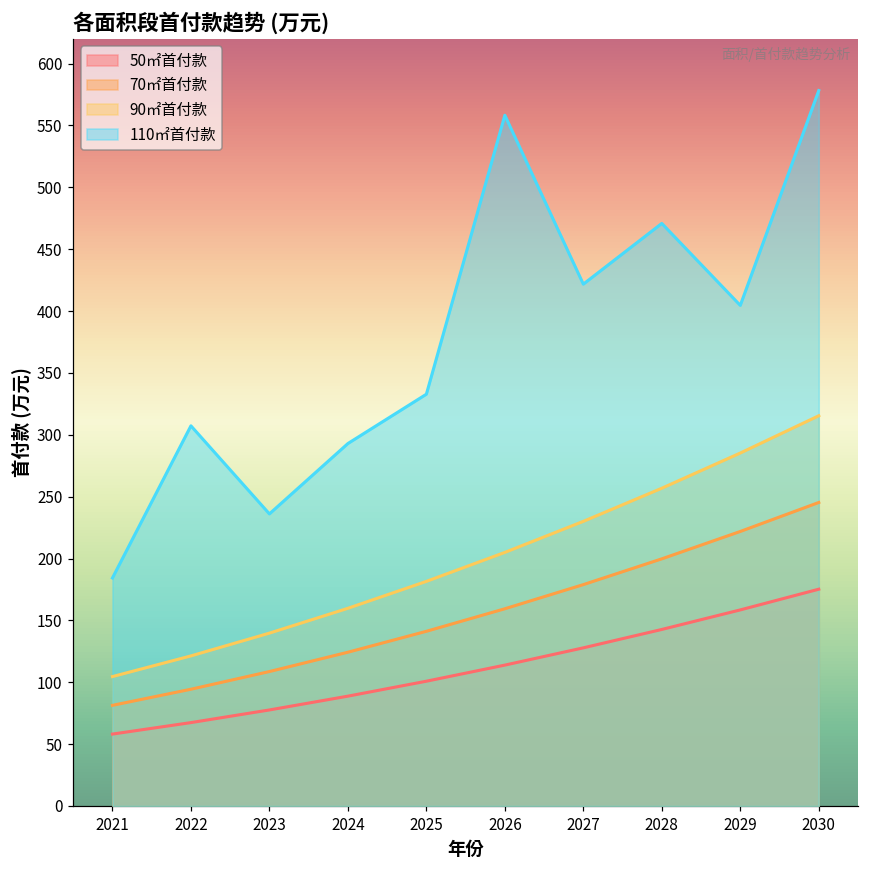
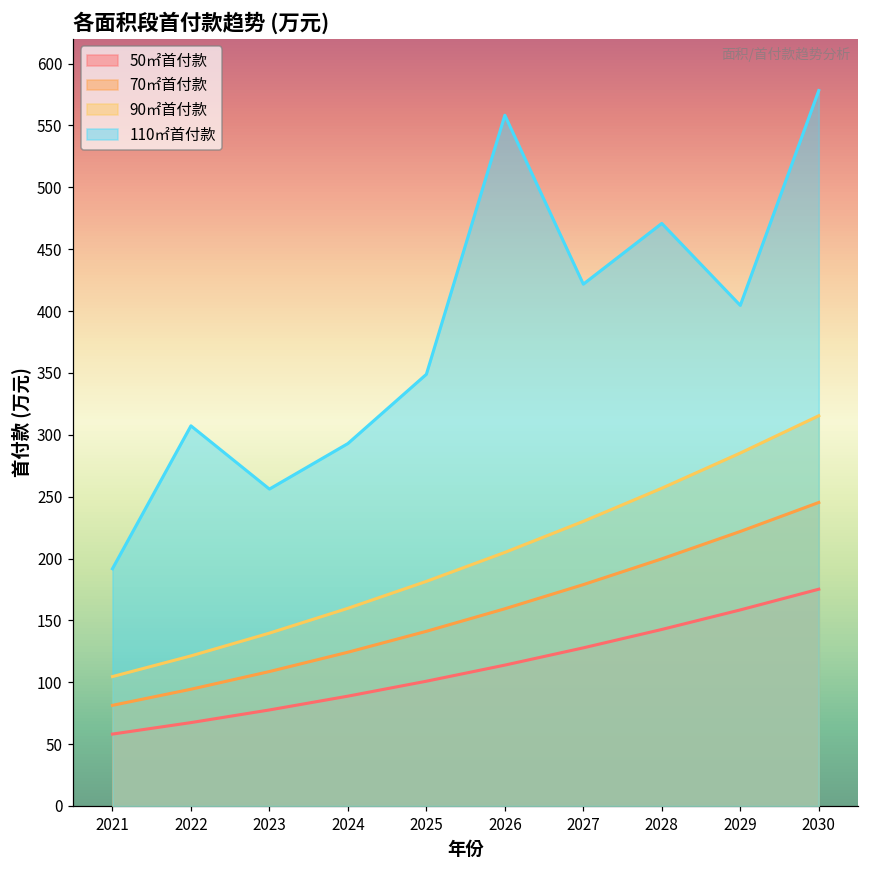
  {
    "110㎡首付款": {
-     "2021": 184,
+     "2021": 192,
      "2022": 307,
-     "2023": 236,
+     "2023": 256,
      "2024": 293,
-     "2025": 333,
+     "2025": 349,
      "2026": 558,
      "2027": 422,
      "2028": 471,
      "2029": 405,
      "2030": 578
    }
  }
